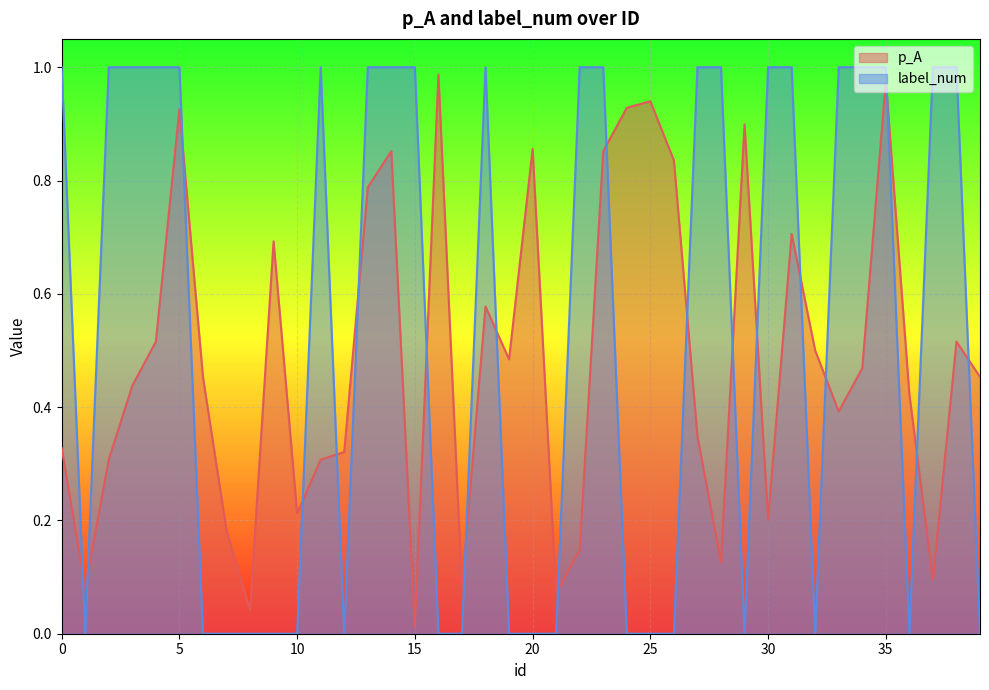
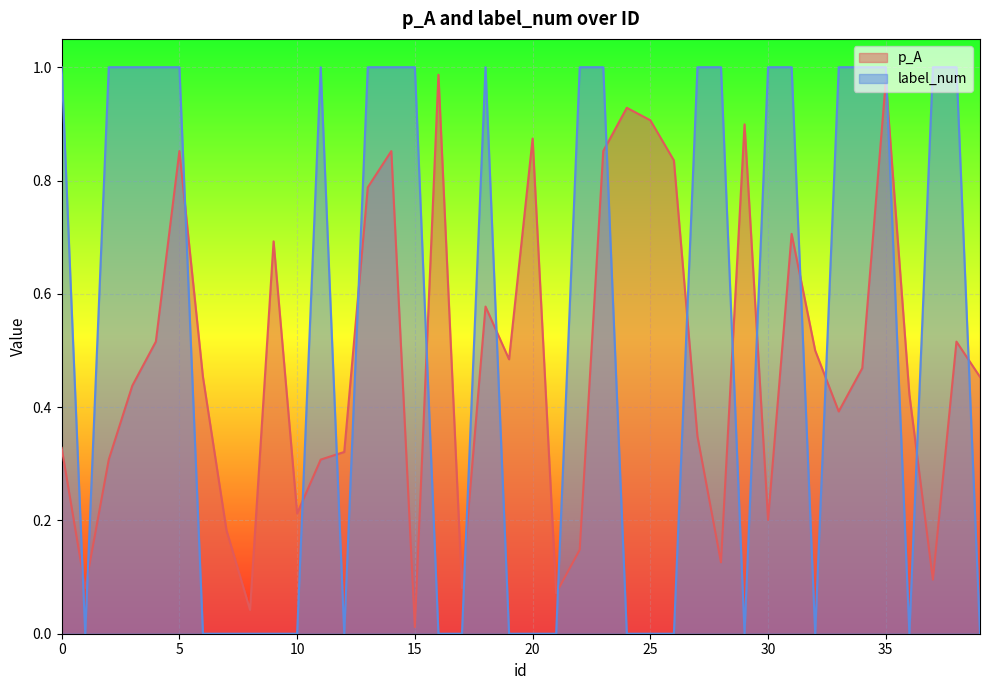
  {
    "p_A": {
      "0": 0.33,
-     "5": 0.93,
+     "5": 0.85,
      "10": 0.21,
      "15": 0.01,
-     "20": 0.86,
-     "25": 0.94,
+     "20": 0.87,
+     "25": 0.91,
      "30": 0.20
    },
    "label_num": {
      "0": 1.00,
      "5": 1.00,
      "10": 0.00,
      "15": 1.00,
      "20": 0.00,
      "25": 0.00,
      "30": 1.00
    }
  }
